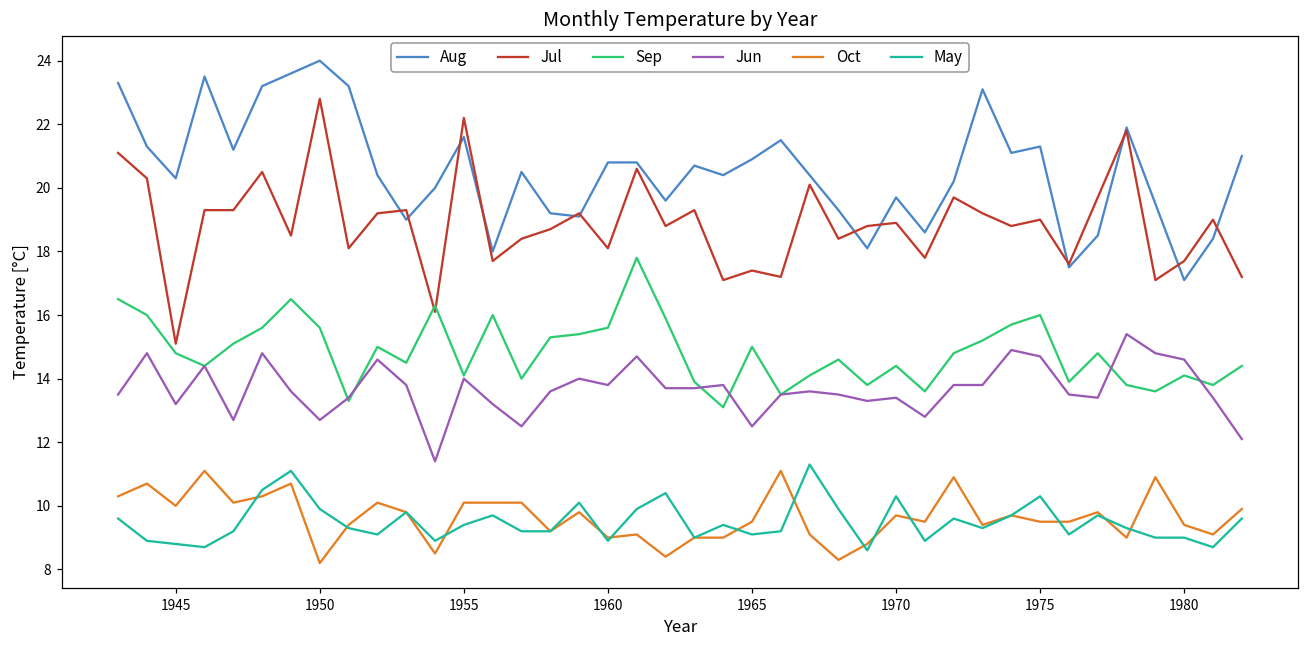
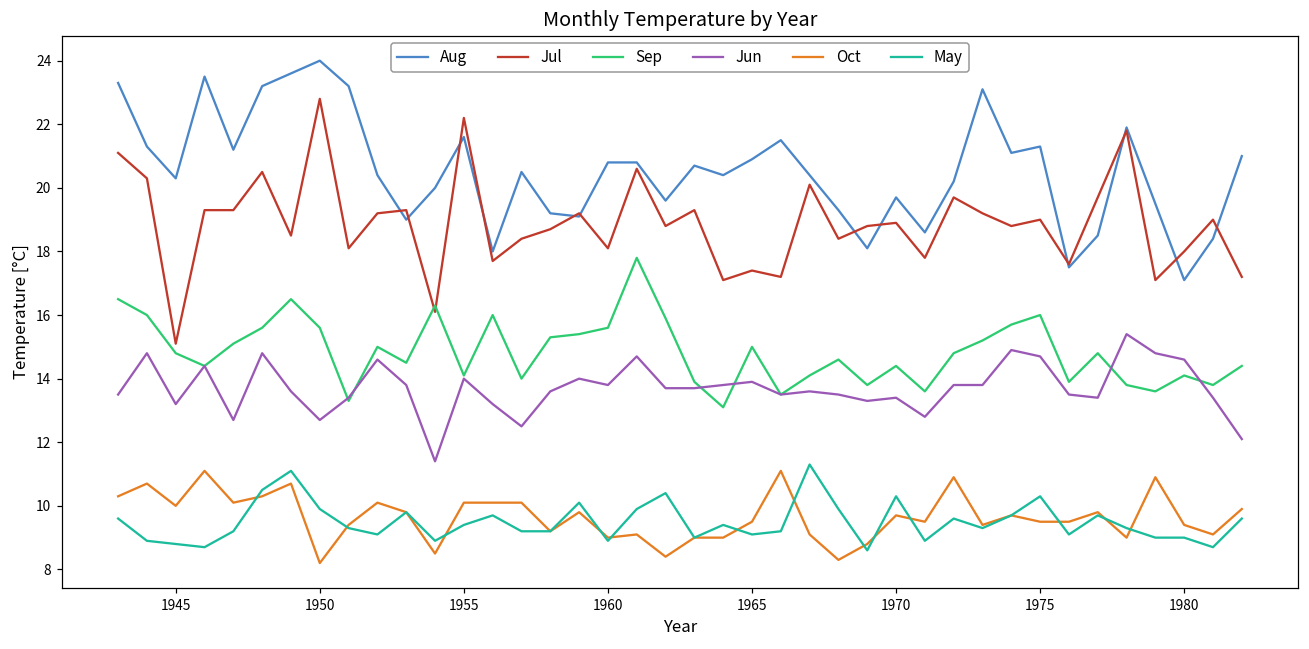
  {
    "Aug": {
      "1945": 20.3,
      "1950": 24.0,
      "1955": 21.6,
      "1960": 20.8,
      "1965": 20.9,
      "1970": 19.7,
      "1975": 21.3,
      "1980": 17.1
    },
    "Jul": {
      "1945": 15.1,
      "1950": 22.8,
      "1955": 22.2,
      "1960": 18.1,
      "1965": 17.4,
      "1970": 18.9,
      "1975": 19.0,
-     "1980": 17.7
+     "1980": 18.0
    },
    "Jun": {
      "1945": 13.2,
      "1950": 12.7,
      "1955": 14.0,
      "1960": 13.8,
-     "1965": 12.5,
+     "1965": 13.9,
      "1970": 13.4,
      "1975": 14.7,
      "1980": 14.6
    },
    "Oct": {
      "1945": 10.0,
      "1950": 8.2,
      "1955": 10.1,
      "1960": 9.0,
      "1965": 9.5,
      "1970": 9.7,
      "1975": 9.5,
      "1980": 9.4
    }
  }
